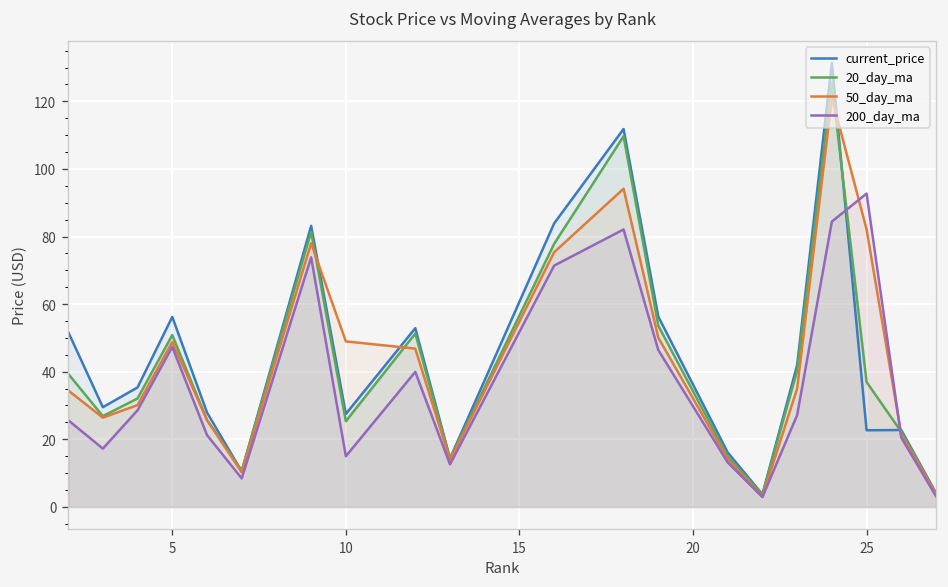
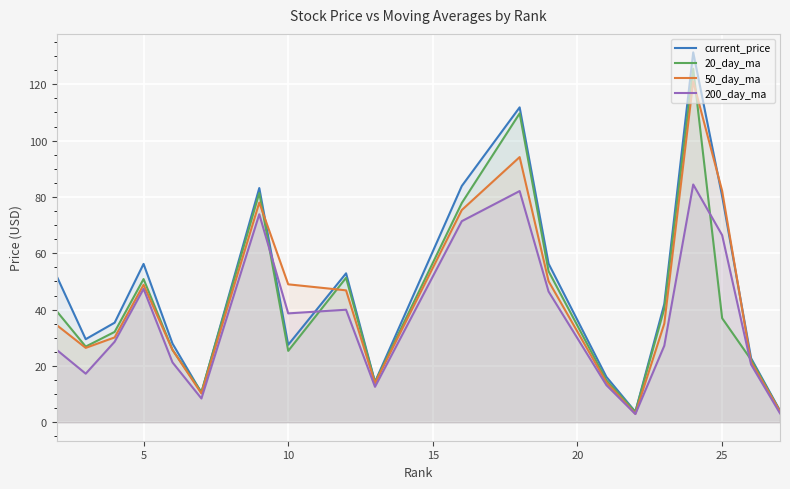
  {
    "current_price": {
      "5": 56,
      "10": 28,
-     "25": 23
+     "25": 80
    },
    "20_day_ma": {
      "5": 51,
      "10": 25,
      "25": 37
    },
    "50_day_ma": {
      "5": 49,
      "10": 49,
      "25": 82
    },
    "200_day_ma": {
      "5": 47,
-     "10": 15,
-     "25": 93
+     "10": 39,
+     "25": 66
    }
  }
